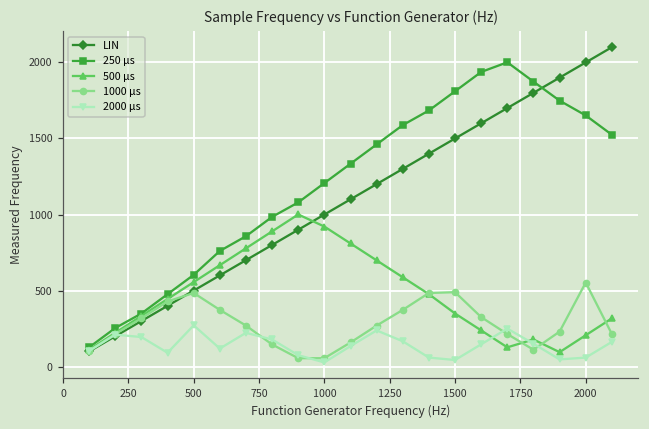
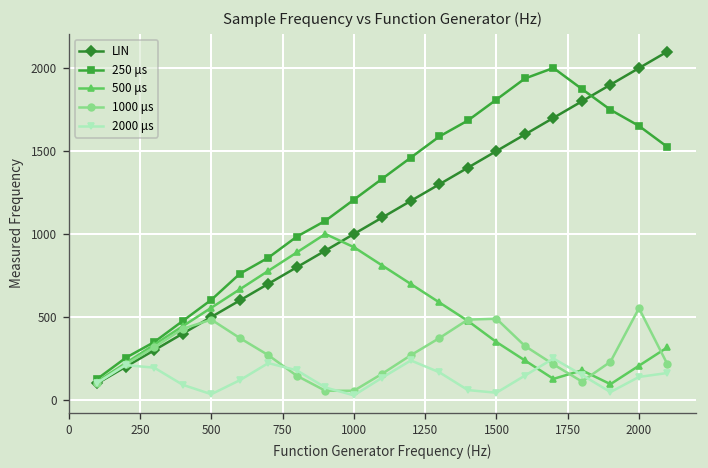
  {
    "1000 μs": {
      "1000": 60,
      "1500": 490,
      "2000": 550
    },
    "2000 μs": {
-     "500": 270,
+     "500": 30,
      "1000": 30,
      "1500": 40,
-     "2000": 60
+     "2000": 140
    }
  }
